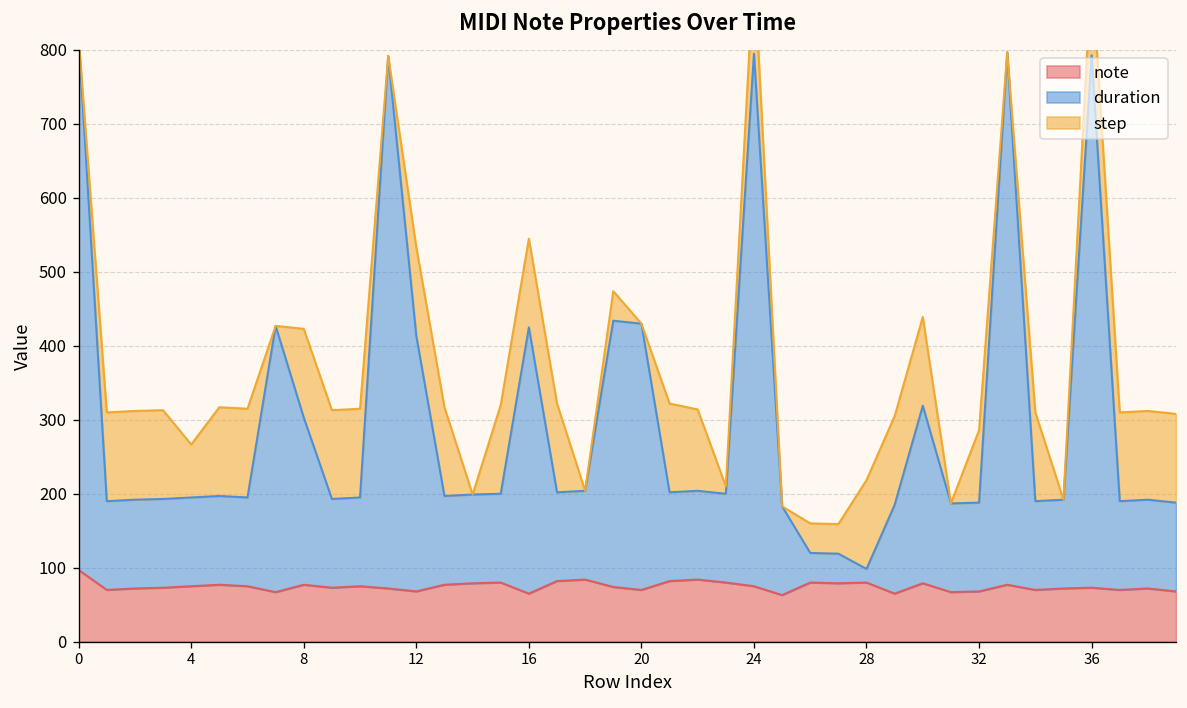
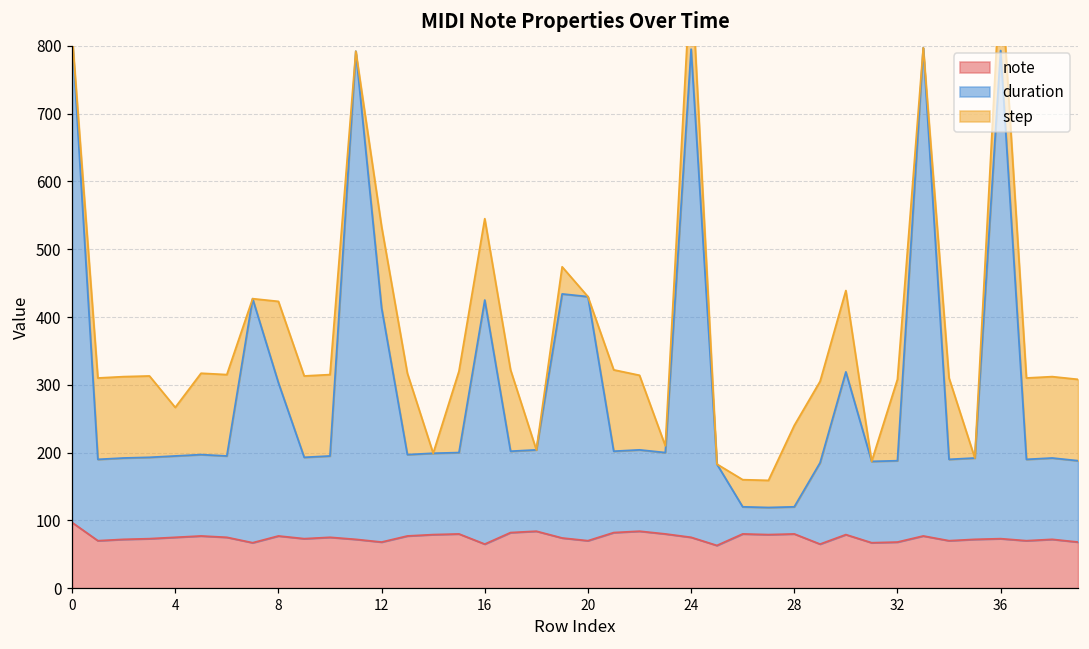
  {
    "note": {
      "0": 100,
      "4": 80,
      "8": 80,
      "12": 70,
      "16": 70,
      "20": 70,
      "24": 80,
      "28": 80,
      "32": 70,
      "36": 70
    },
    "duration": {
      "4": 120,
      "8": 230,
      "12": 350,
      "16": 360,
      "24": 720,
-     "28": 20,
+     "28": 40,
      "32": 120,
      "36": 720
    },
    "step": {
      "4": 70,
      "8": 120,
      "12": 120,
      "16": 120,
      "28": 120,
-     "32": 100
+     "32": 120
    }
  }
